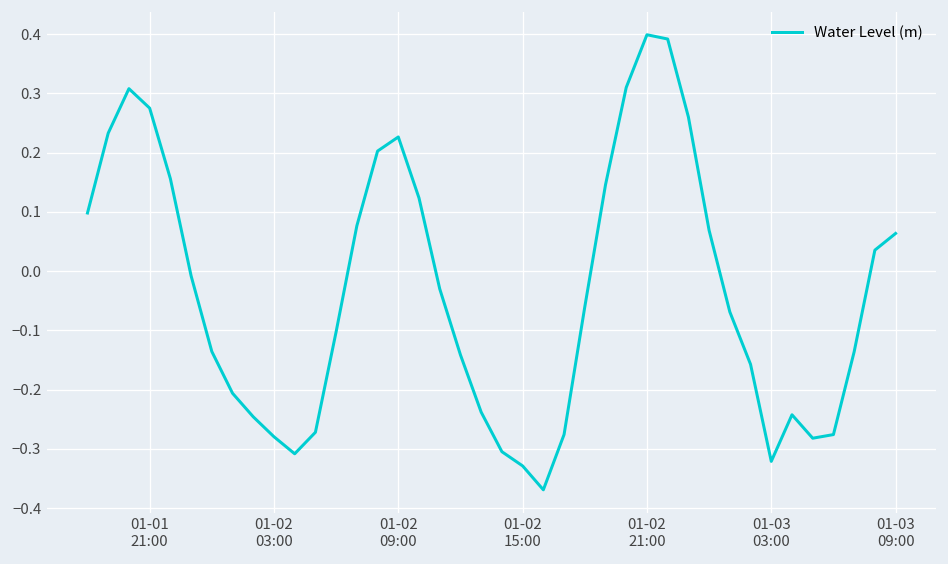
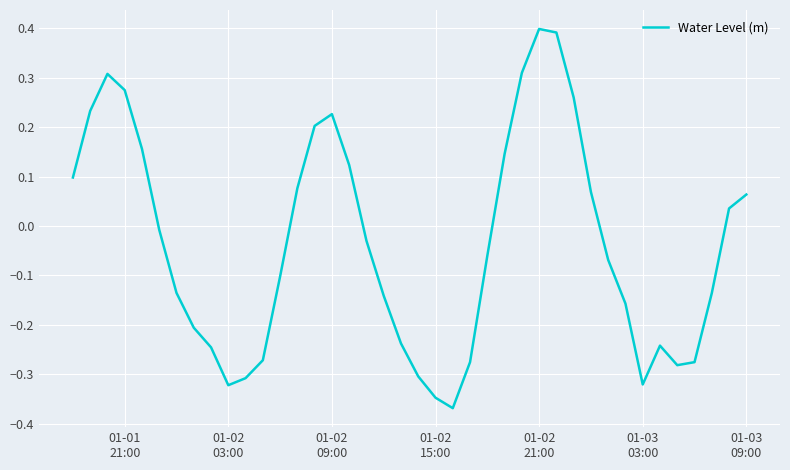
  {
    "01-01 21:00": 0.28,
-   "01-02 03:00": -0.28,
+   "01-02 03:00": -0.32,
    "01-02 09:00": 0.23,
-   "01-02 15:00": -0.33,
+   "01-02 15:00": -0.35,
    "01-02 21:00": 0.40,
    "01-03 03:00": -0.32,
    "01-03 09:00": 0.06
  }
